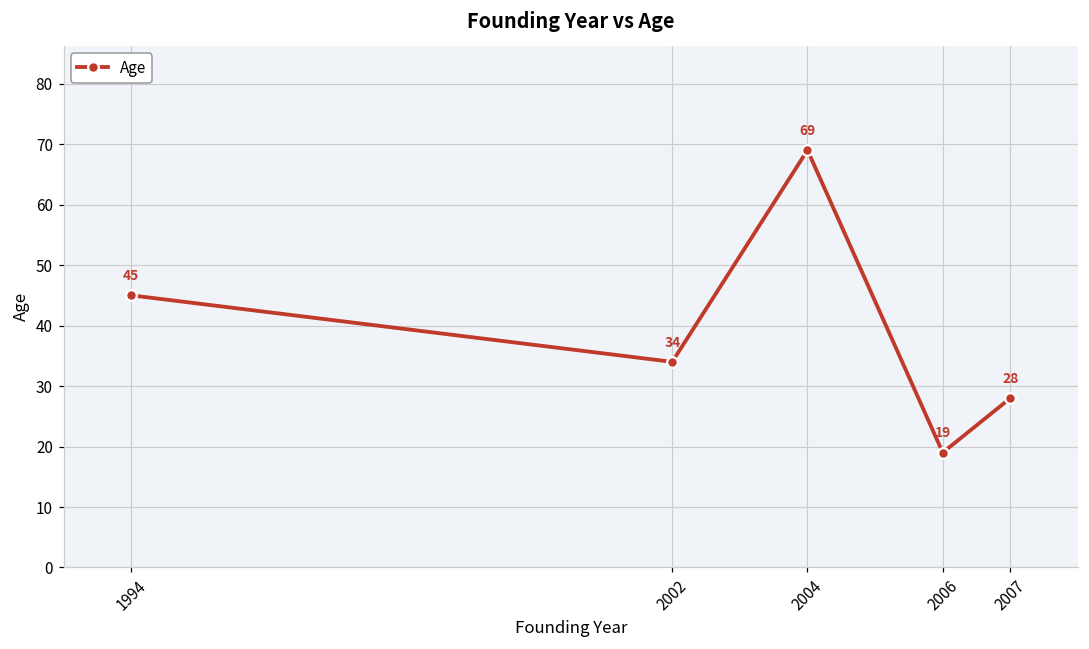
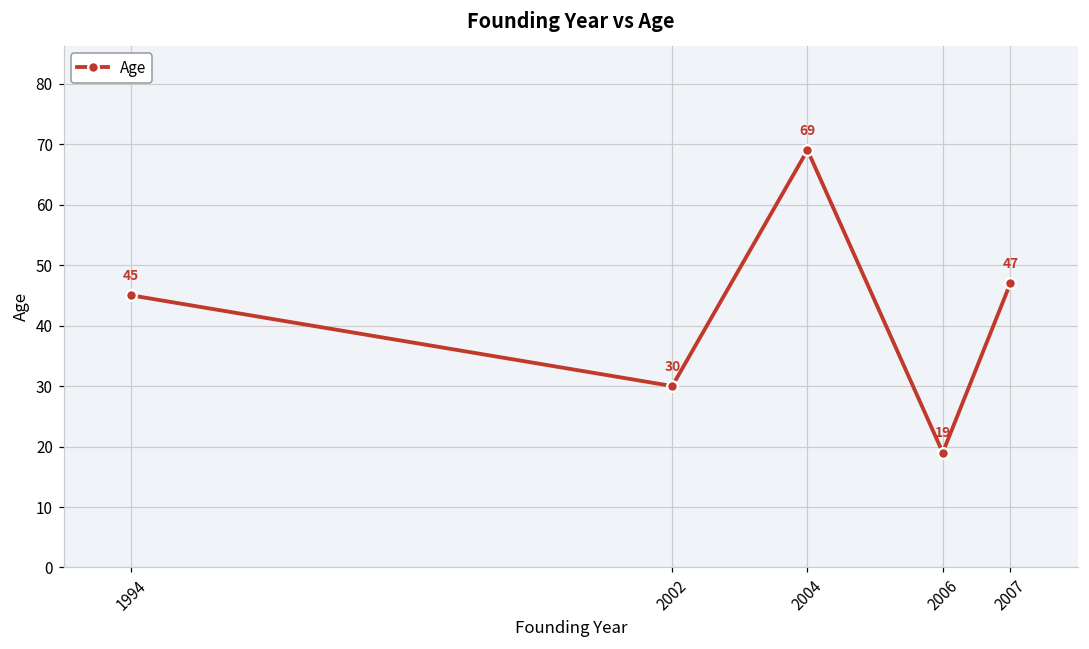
  {
    "1994": 45,
-   "2002": 34,
+   "2002": 30,
    "2004": 69,
    "2006": 19,
-   "2007": 28
+   "2007": 47
  }
